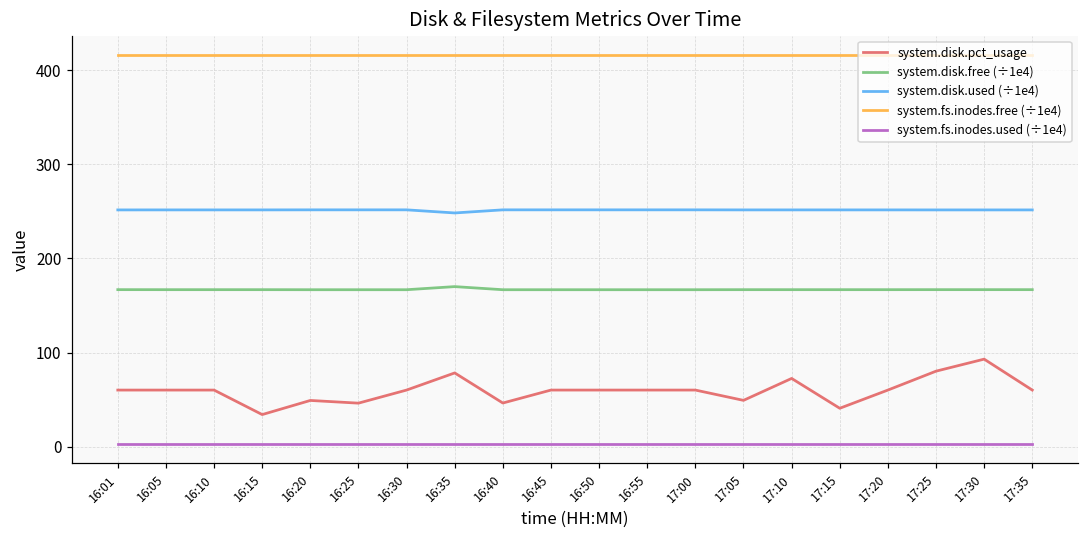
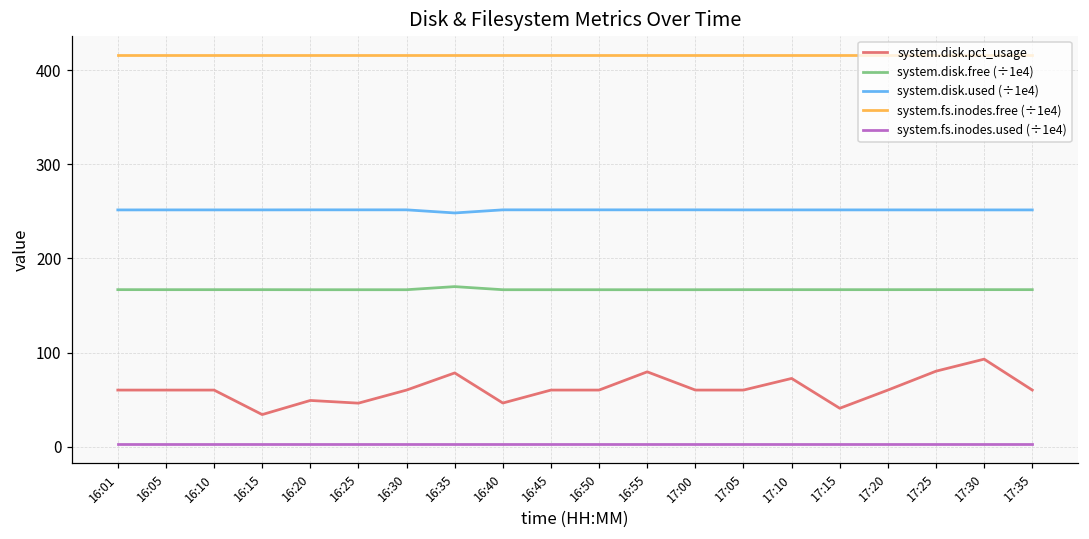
  {
    "system.disk.pct_usage": {
      "16:01": 60,
      "16:05": 60,
      "16:10": 60,
      "16:15": 30,
      "16:20": 50,
      "16:25": 50,
      "16:30": 60,
      "16:35": 80,
      "16:40": 50,
      "16:45": 60,
      "16:50": 60,
-     "16:55": 60,
+     "16:55": 80,
      "17:00": 60,
-     "17:05": 50,
+     "17:05": 60,
      "17:10": 70,
      "17:15": 40,
      "17:20": 60,
      "17:25": 80,
      "17:30": 90,
      "17:35": 60
    },
    "system.disk.free (÷1e4)": {
      "16:01": 170,
      "16:05": 170,
      "16:10": 170,
      "16:15": 170,
      "16:20": 170,
      "16:25": 170,
      "16:30": 170,
      "16:35": 170,
      "16:40": 170,
      "16:45": 170,
      "16:50": 170,
      "16:55": 170,
      "17:00": 170,
      "17:05": 170,
      "17:10": 170,
      "17:15": 170,
      "17:20": 170,
      "17:25": 170,
      "17:30": 170,
      "17:35": 170
    },
    "system.disk.used (÷1e4)": {
      "16:01": 250,
      "16:05": 250,
      "16:10": 250,
      "16:15": 250,
      "16:20": 250,
      "16:25": 250,
      "16:30": 250,
      "16:35": 250,
      "16:40": 250,
      "16:45": 250,
      "16:50": 250,
      "16:55": 250,
      "17:00": 250,
      "17:05": 250,
      "17:10": 250,
      "17:15": 250,
      "17:20": 250,
      "17:25": 250,
      "17:30": 250,
      "17:35": 250
    },
    "system.fs.inodes.free (÷1e4)": {
      "16:01": 420,
      "16:05": 420,
      "16:10": 420,
      "16:15": 420,
      "16:20": 420,
      "16:25": 420,
      "16:30": 420,
      "16:35": 420,
      "16:40": 420,
      "16:45": 420,
      "16:50": 420,
      "16:55": 420,
      "17:00": 420,
      "17:05": 420,
      "17:10": 420,
      "17:15": 420
    },
    "system.fs.inodes.used (÷1e4)": {
      "16:01": 0,
      "16:05": 0,
      "16:10": 0,
      "16:15": 0,
      "16:20": 0,
      "16:25": 0,
      "16:30": 0,
      "16:35": 0,
      "16:40": 0,
      "16:45": 0,
      "16:50": 0,
      "16:55": 0,
      "17:00": 0,
      "17:05": 0,
      "17:10": 0,
      "17:15": 0,
      "17:20": 0,
      "17:25": 0,
      "17:30": 0,
      "17:35": 0
    }
  }
